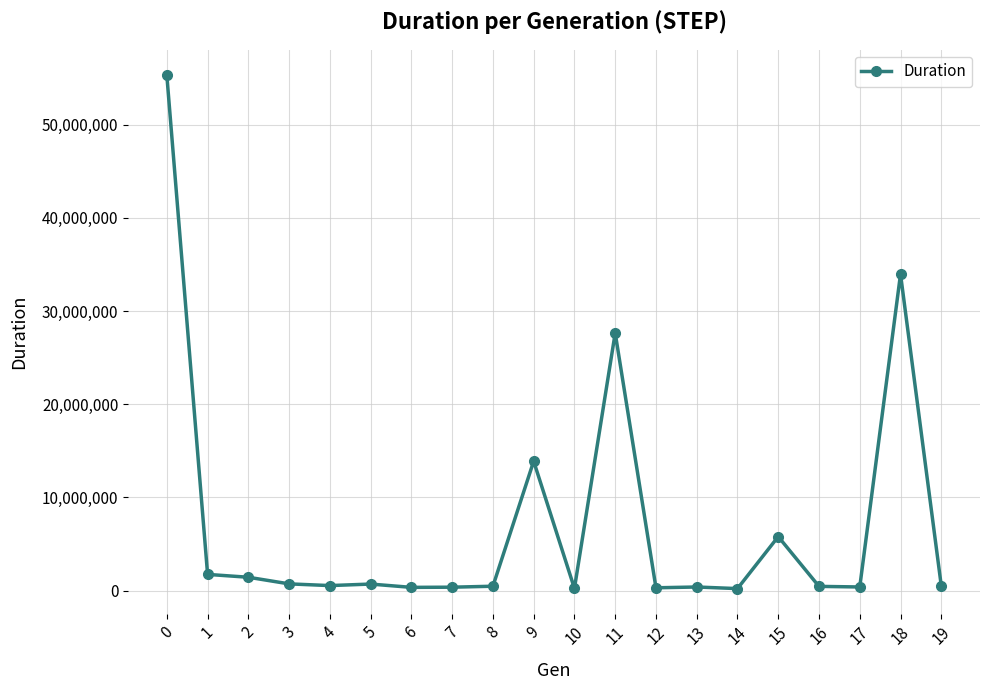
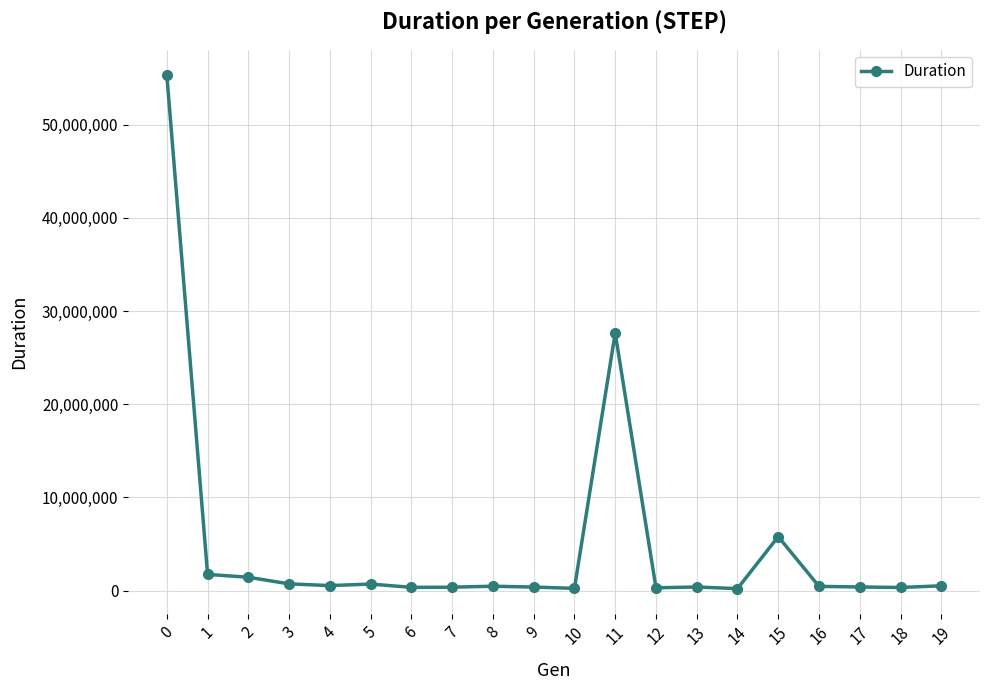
  {
    "0": "55,000,000",
    "1": "2,000,000",
    "2": "1,000,000",
    "3": "1,000,000",
    "4": "1,000,000",
    "5": "1,000,000",
    "6": "0",
    "7": "0",
    "8": "0",
-   "9": "14,000,000",
+   "9": "0",
    "10": "0",
    "11": "28,000,000",
    "12": "0",
    "13": "0",
    "14": "0",
    "15": "6,000,000",
    "16": "0",
    "17": "0",
-   "18": "34,000,000",
+   "18": "0",
    "19": "1,000,000"
  }
